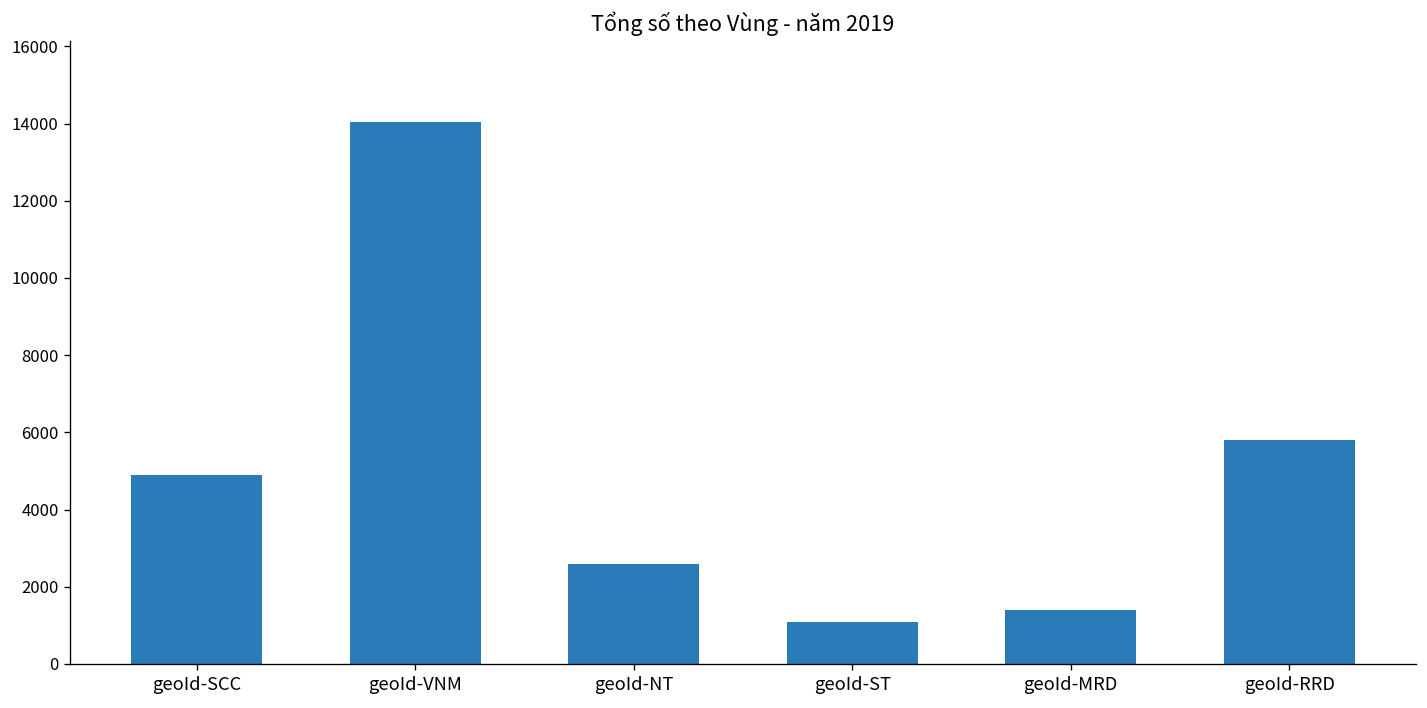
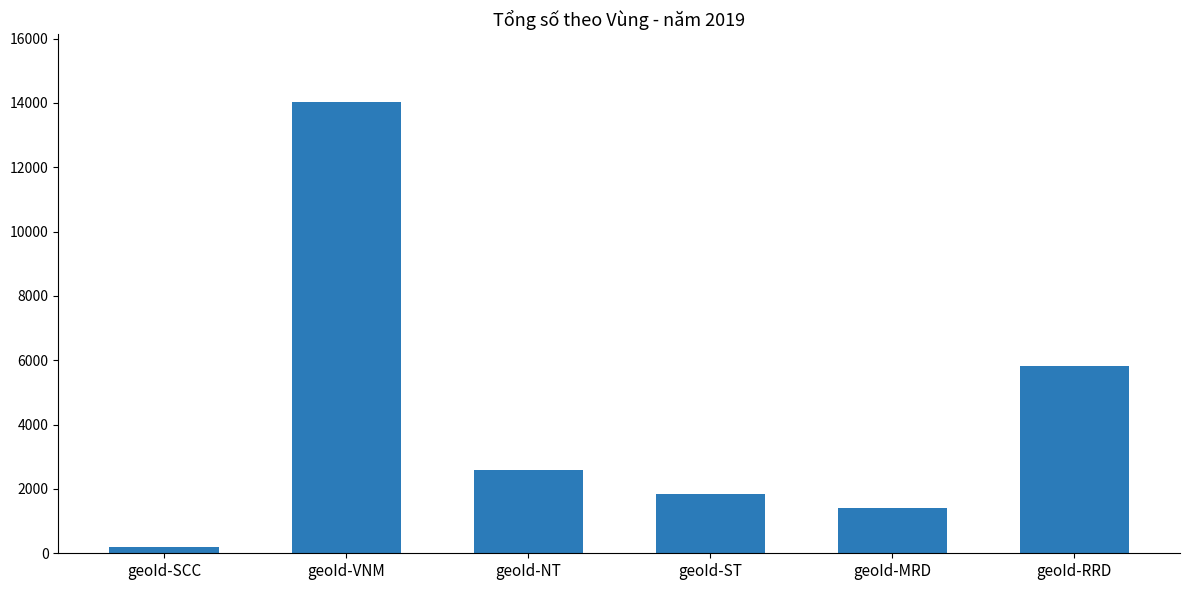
  {
-   "geoId-SCC": 4900,
+   "geoId-SCC": 200,
    "geoId-VNM": 14000,
    "geoId-NT": 2600,
-   "geoId-ST": 1100,
+   "geoId-ST": 1900,
    "geoId-MRD": 1400,
    "geoId-RRD": 5800
  }
